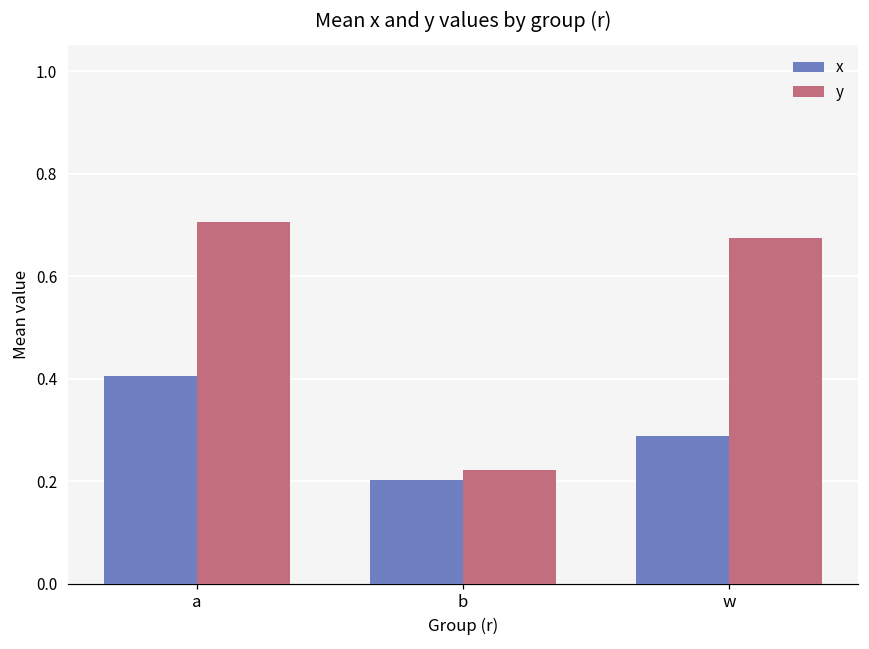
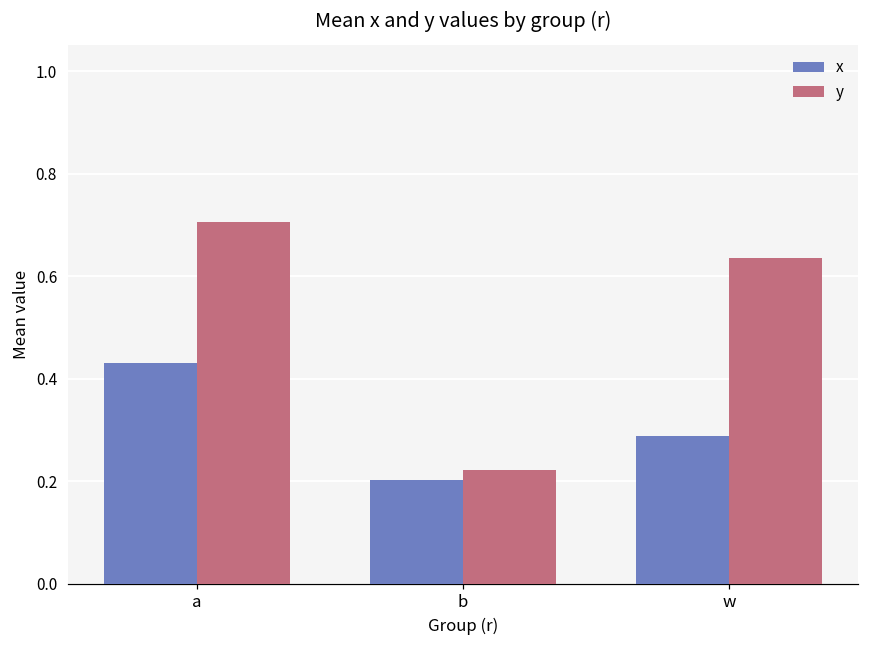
  {
    "x": {
-     "a": 0.41,
+     "a": 0.43,
      "b": 0.20,
      "w": 0.29
    },
    "y": {
      "a": 0.70,
      "b": 0.22,
-     "w": 0.68
+     "w": 0.63
    }
  }
